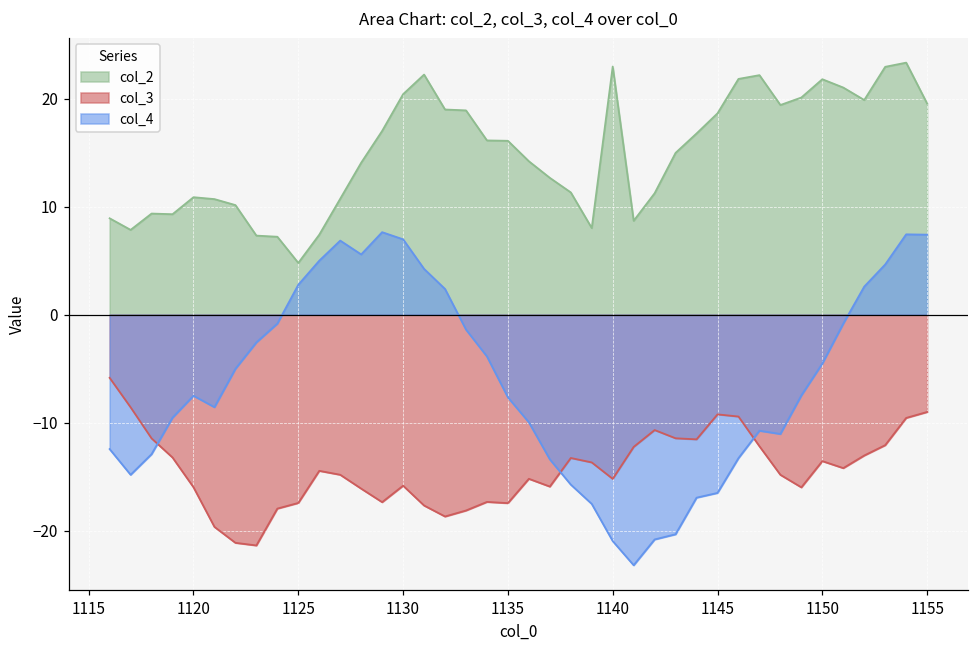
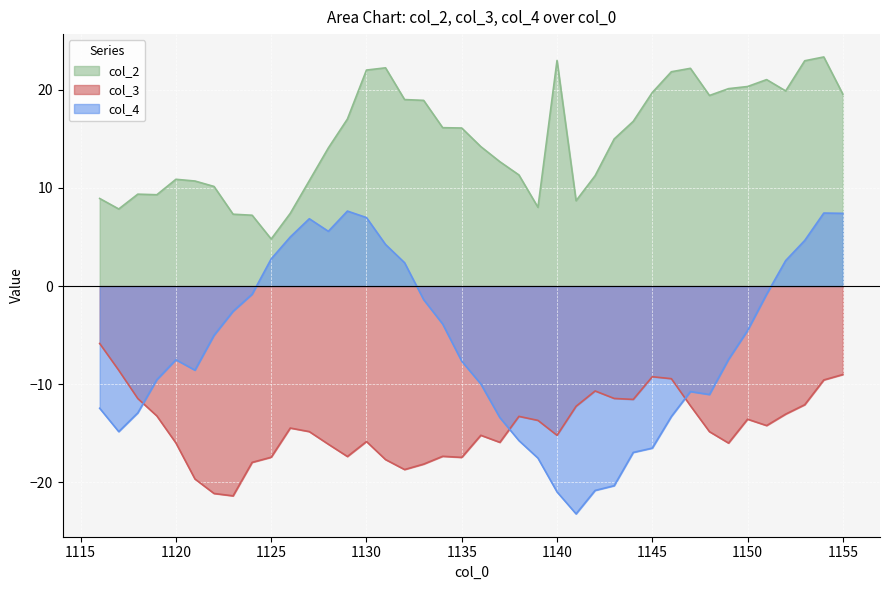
  {
    "col_2": {
      "1120": 11,
      "1125": 5,
-     "1130": 20,
+     "1130": 22,
      "1135": 16,
      "1140": 23,
-     "1145": 19,
-     "1150": 22,
+     "1145": 20,
+     "1150": 20,
      "1155": 20
    }
  }
